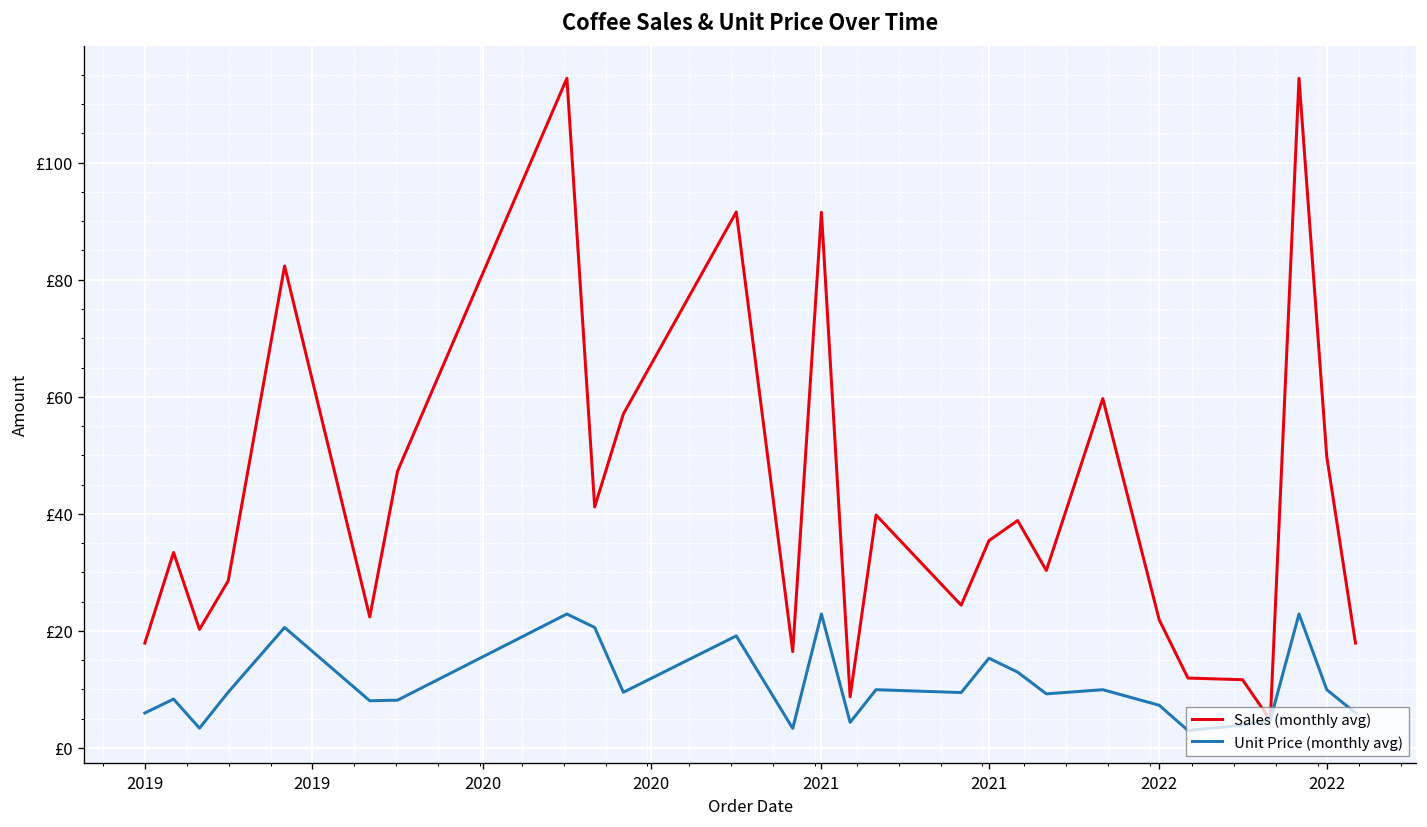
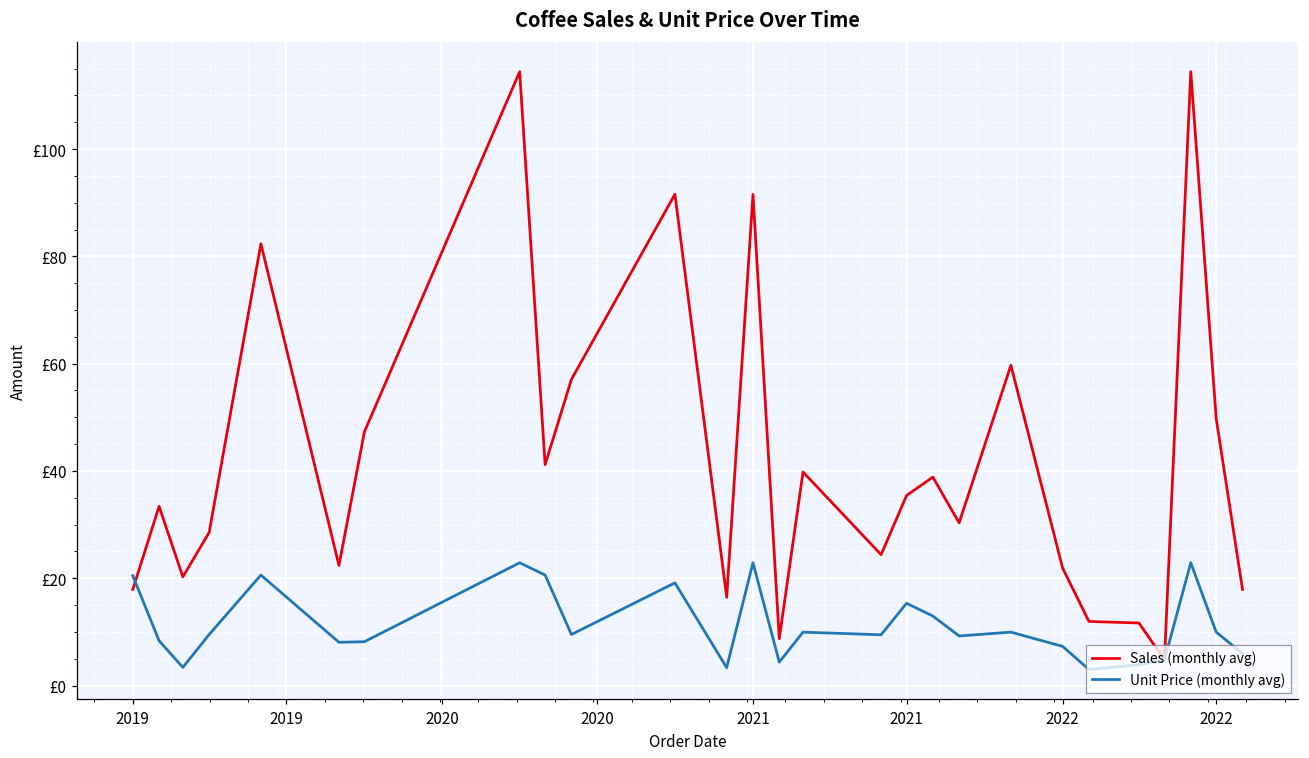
  {
    "Sales (monthly avg)": {
      "2019": "£18"
    },
    "Unit Price (monthly avg)": {
-     "2019": "£6"
+     "2019": "£20"
    }
  }
